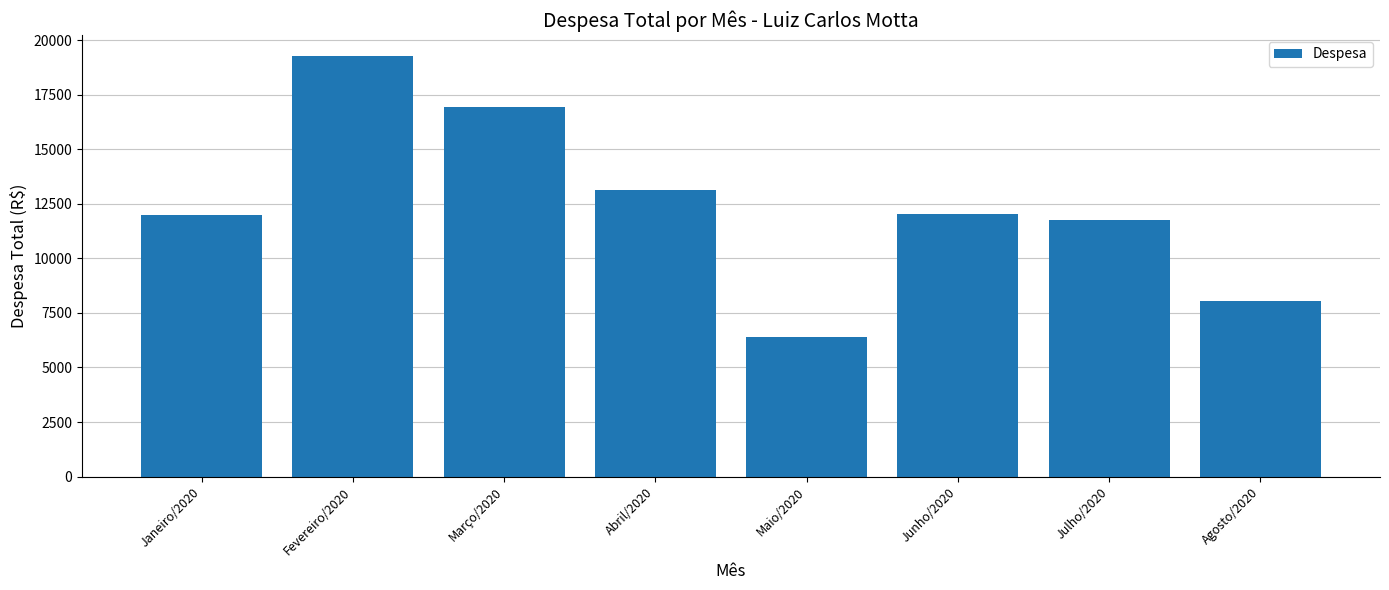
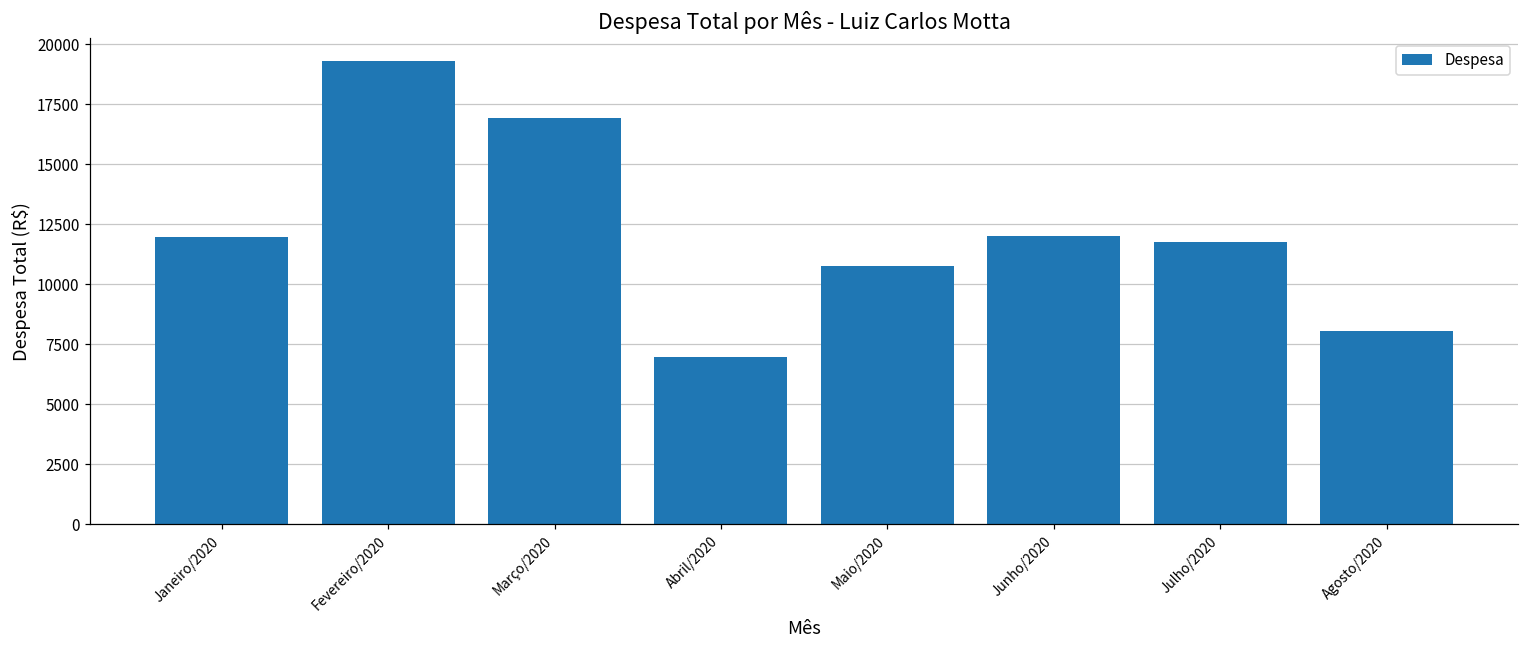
  {
    "Janeiro/2020": 12000,
    "Fevereiro/2020": 19300,
    "Março/2020": 16900,
-   "Abril/2020": 13100,
-   "Maio/2020": 6400,
+   "Abril/2020": 7000,
+   "Maio/2020": 10800,
    "Junho/2020": 12000,
    "Julho/2020": 11800,
    "Agosto/2020": 8000
  }
